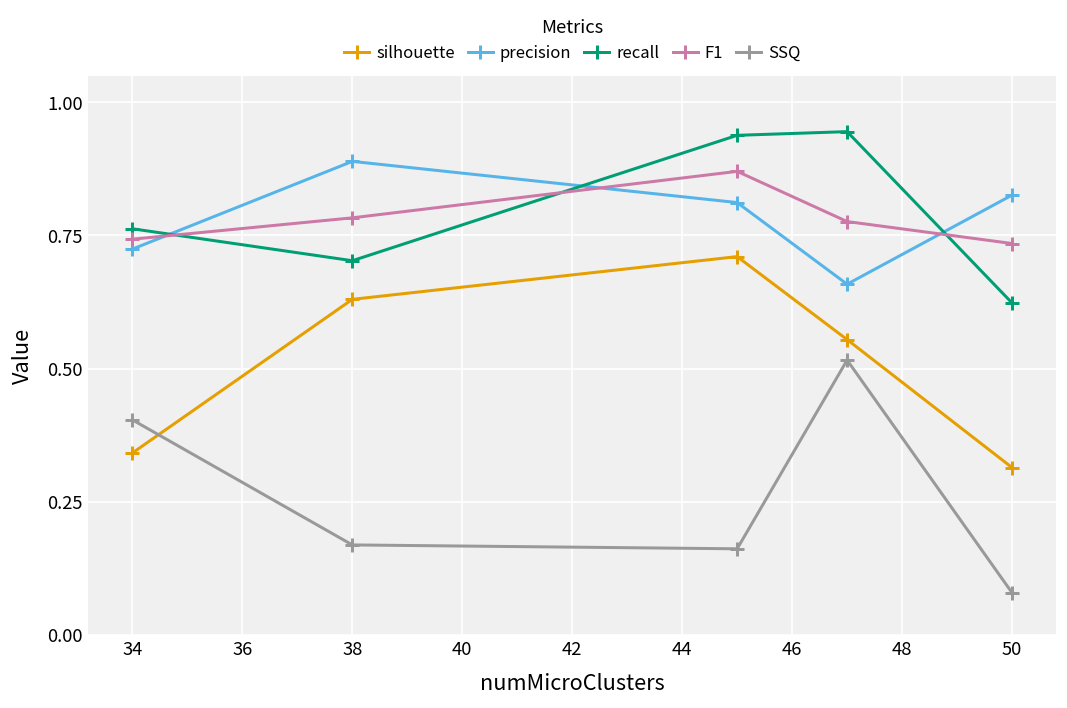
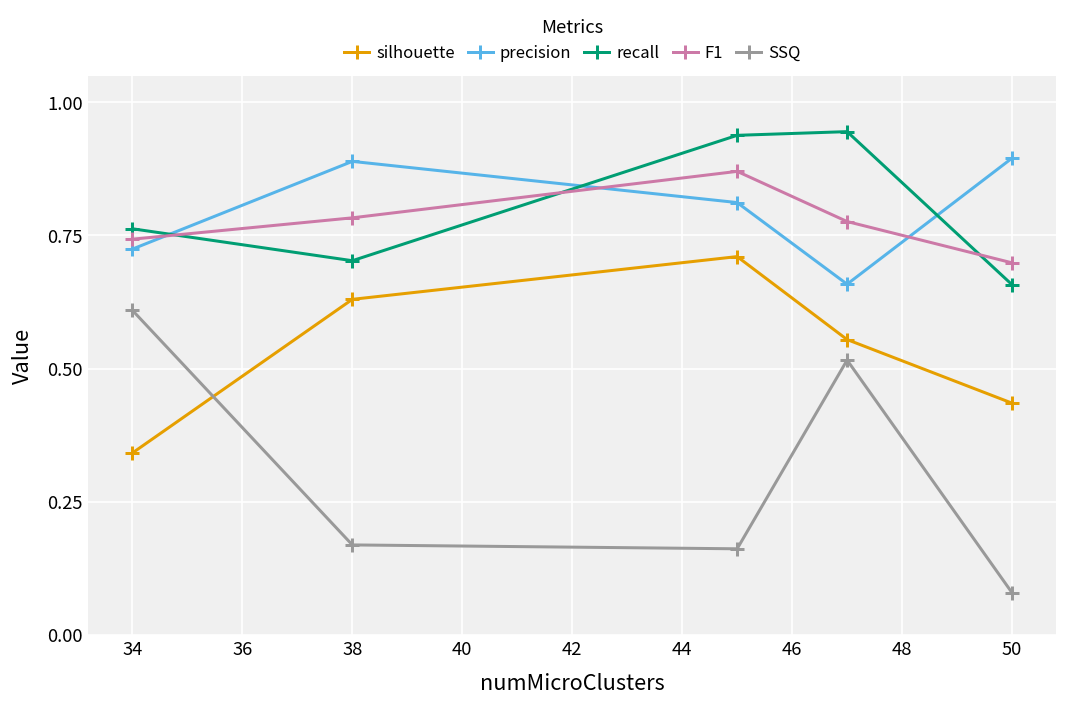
  {
    "silhouette": {
      "34": 0.34,
      "38": 0.63,
-     "50": 0.31
+     "50": 0.44
    },
    "precision": {
      "34": 0.72,
      "38": 0.89,
-     "50": 0.83
+     "50": 0.90
    },
    "recall": {
      "34": 0.76,
      "38": 0.70,
-     "50": 0.62
+     "50": 0.66
    },
    "F1": {
      "34": 0.74,
      "38": 0.78,
-     "50": 0.73
+     "50": 0.70
    },
    "SSQ": {
-     "34": 0.40,
+     "34": 0.61,
      "38": 0.17,
      "50": 0.08
    }
  }
